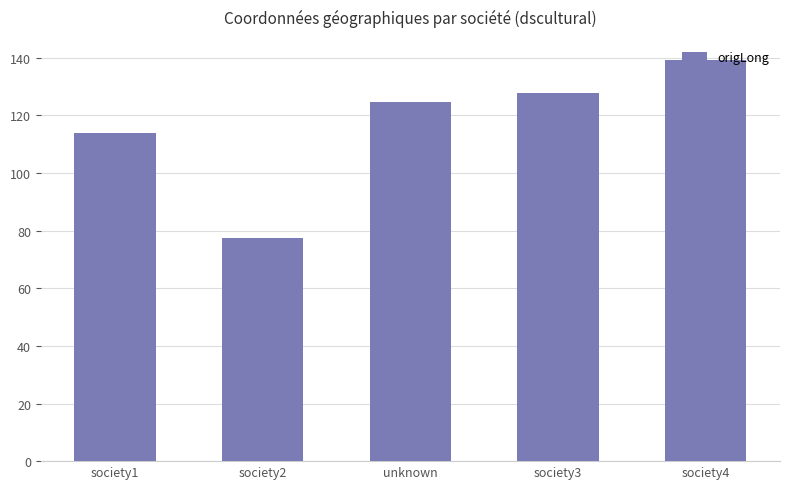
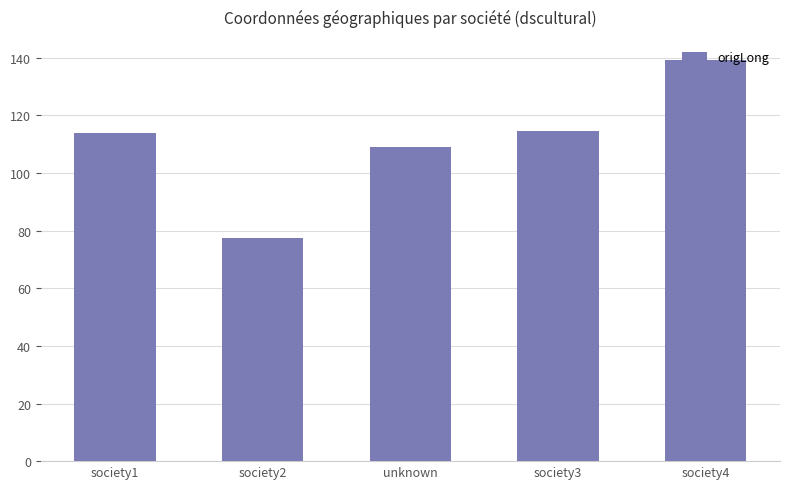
  {
    "society1": 114,
    "society2": 78,
-   "unknown": 125,
-   "society3": 128,
+   "unknown": 109,
+   "society3": 115,
    "society4": 139
  }
